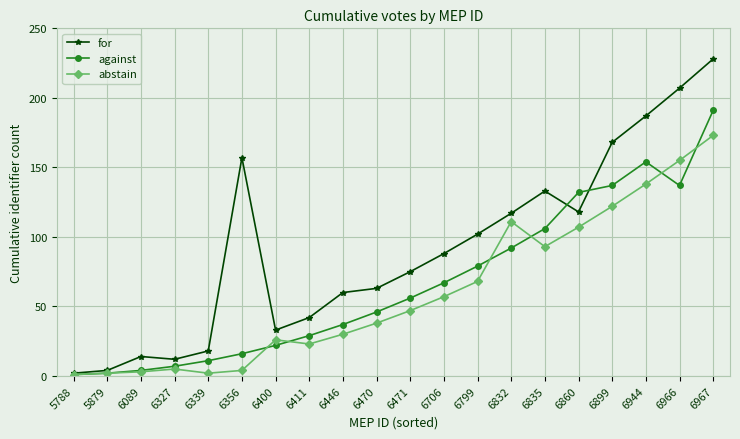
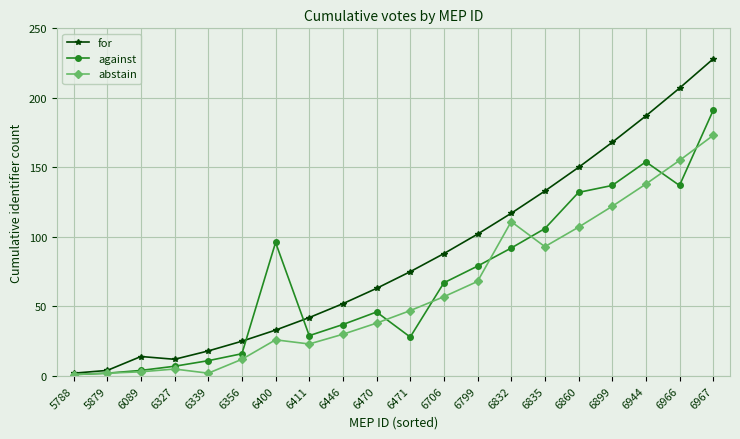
  {
    "for": {
      "5879": 4,
      "6089": 14,
      "6327": 12,
      "6339": 18,
-     "6356": 157,
+     "6356": 25,
      "6400": 33,
      "6411": 42,
-     "6446": 60,
+     "6446": 52,
      "6470": 63,
      "6471": 75,
      "6706": 88,
      "6799": 102,
      "6832": 117,
      "6835": 133,
-     "6860": 118,
+     "6860": 150,
      "6899": 168,
      "6944": 187,
      "6966": 207,
      "6967": 228
    },
    "against": {
      "6327": 7,
      "6339": 11,
      "6356": 16,
-     "6400": 22,
+     "6400": 96,
      "6411": 29,
      "6446": 37,
      "6470": 46,
-     "6471": 56,
+     "6471": 28,
      "6706": 67,
      "6799": 79,
      "6832": 92,
      "6835": 106,
      "6860": 132,
      "6899": 137,
      "6944": 154,
      "6966": 137,
      "6967": 191
    },
    "abstain": {
      "6327": 5,
      "6339": 2,
-     "6356": 4,
+     "6356": 12,
      "6400": 26,
      "6411": 23,
      "6446": 30,
      "6470": 38,
      "6471": 47,
      "6706": 57,
      "6799": 68,
      "6832": 111,
      "6835": 93,
      "6860": 107,
      "6899": 122,
      "6944": 138,
      "6966": 155,
      "6967": 173
    }
  }
